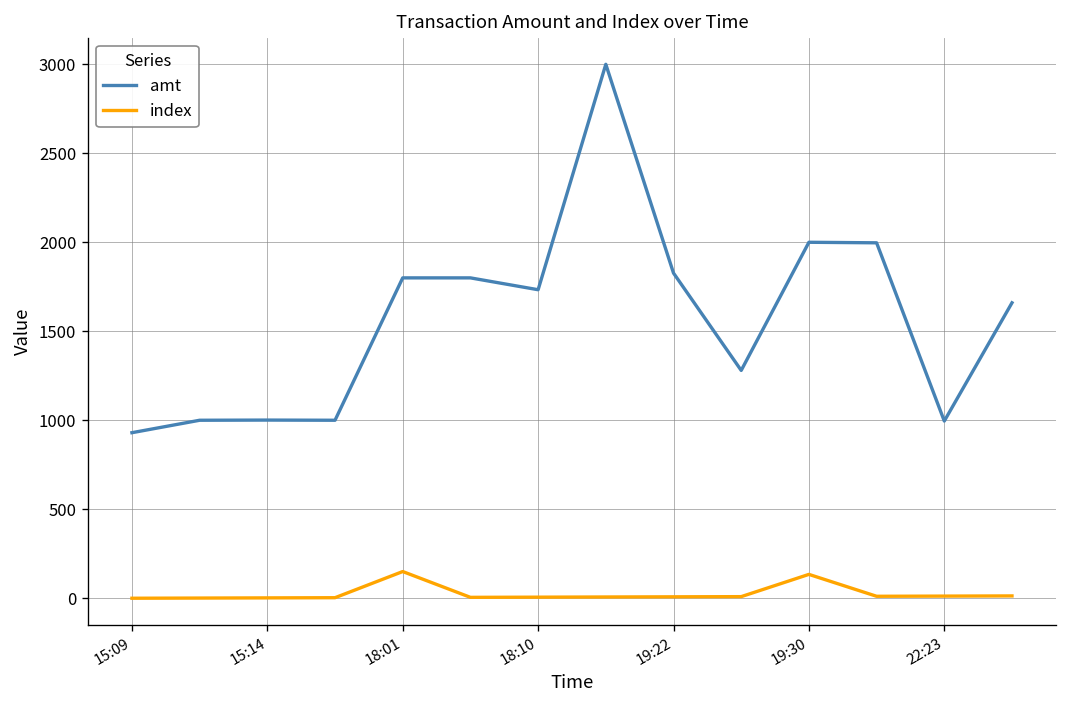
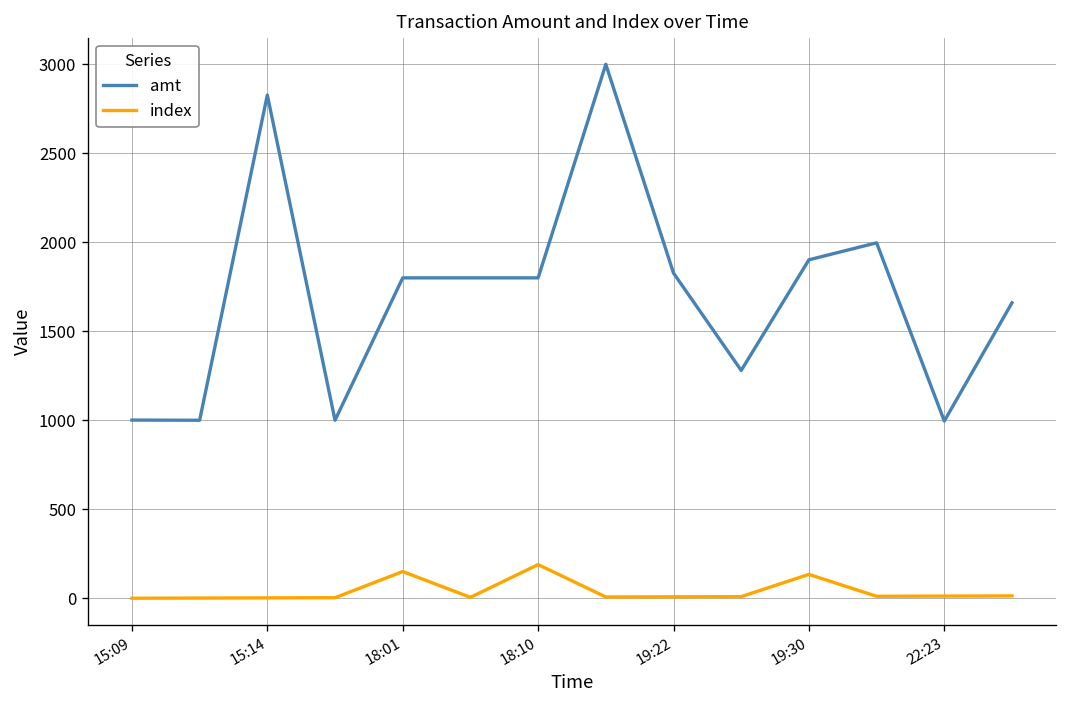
  {
    "amt": {
-     "15:09": 930,
-     "15:14": 1000,
+     "15:09": 1000,
+     "15:14": 2830,
      "18:01": 1800,
-     "18:10": 1730,
+     "18:10": 1800,
      "19:22": 1830,
-     "19:30": 2000,
+     "19:30": 1900,
      "22:23": 1000
    },
    "index": {
      "15:09": 0,
      "15:14": 0,
      "18:01": 150,
-     "18:10": 10,
+     "18:10": 190,
      "19:22": 10,
      "19:30": 130,
      "22:23": 10
    }
  }
